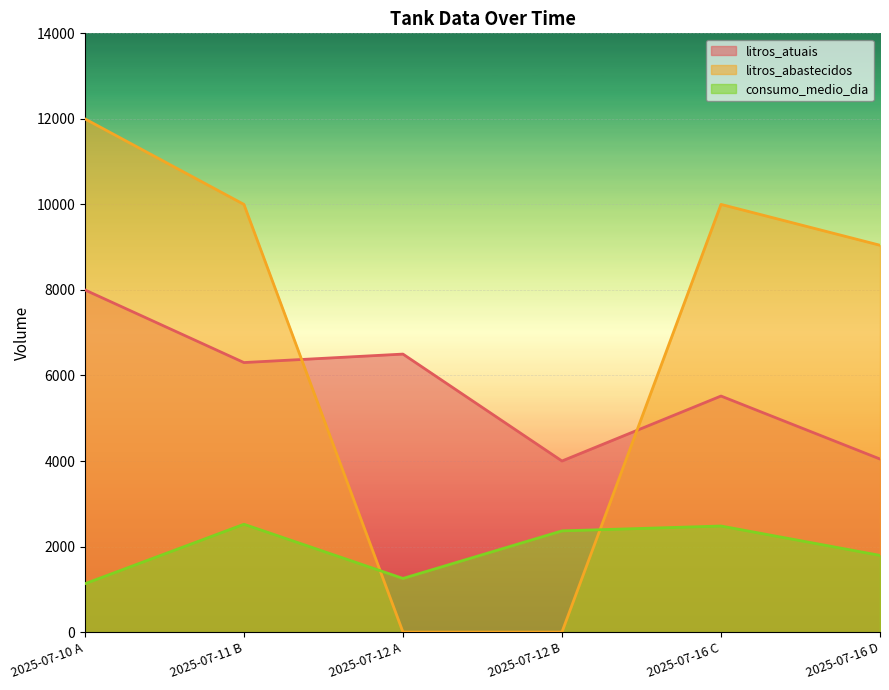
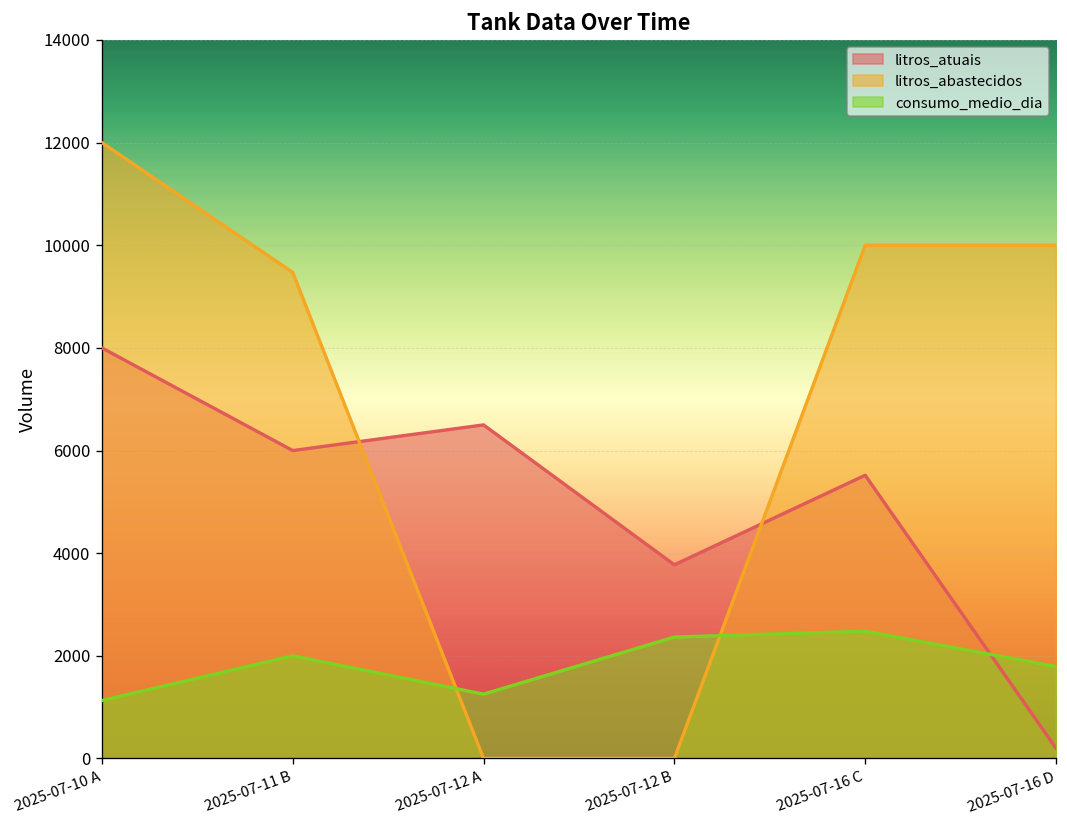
  {
    "litros_atuais": {
      "2025-07-10 A": 8000,
-     "2025-07-11 B": 6300,
+     "2025-07-11 B": 6000,
      "2025-07-12 A": 6500,
-     "2025-07-12 B": 4000,
+     "2025-07-12 B": 3800,
      "2025-07-16 C": 5500,
-     "2025-07-16 D": 4000
+     "2025-07-16 D": 200
    },
    "litros_abastecidos": {
      "2025-07-10 A": 12000,
-     "2025-07-11 B": 10000,
+     "2025-07-11 B": 9500,
      "2025-07-12 A": 0,
      "2025-07-12 B": 0,
      "2025-07-16 C": 10000,
-     "2025-07-16 D": 9000
+     "2025-07-16 D": 10000
    },
    "consumo_medio_dia": {
      "2025-07-10 A": 1100,
-     "2025-07-11 B": 2500,
+     "2025-07-11 B": 2000,
      "2025-07-12 A": 1300,
      "2025-07-12 B": 2400,
      "2025-07-16 C": 2500,
      "2025-07-16 D": 1800
    }
  }
